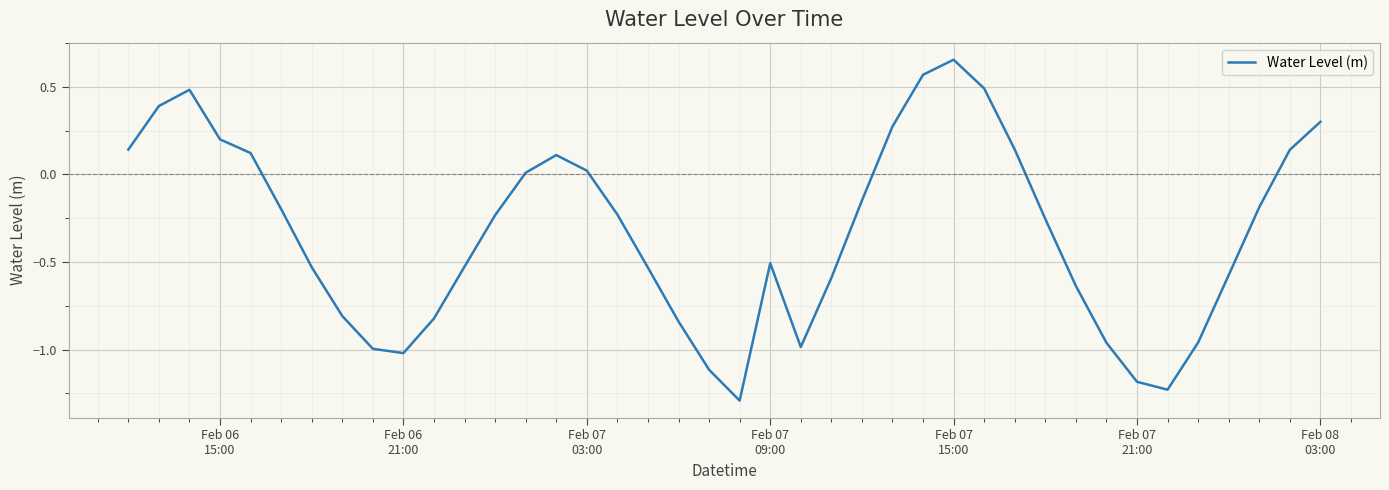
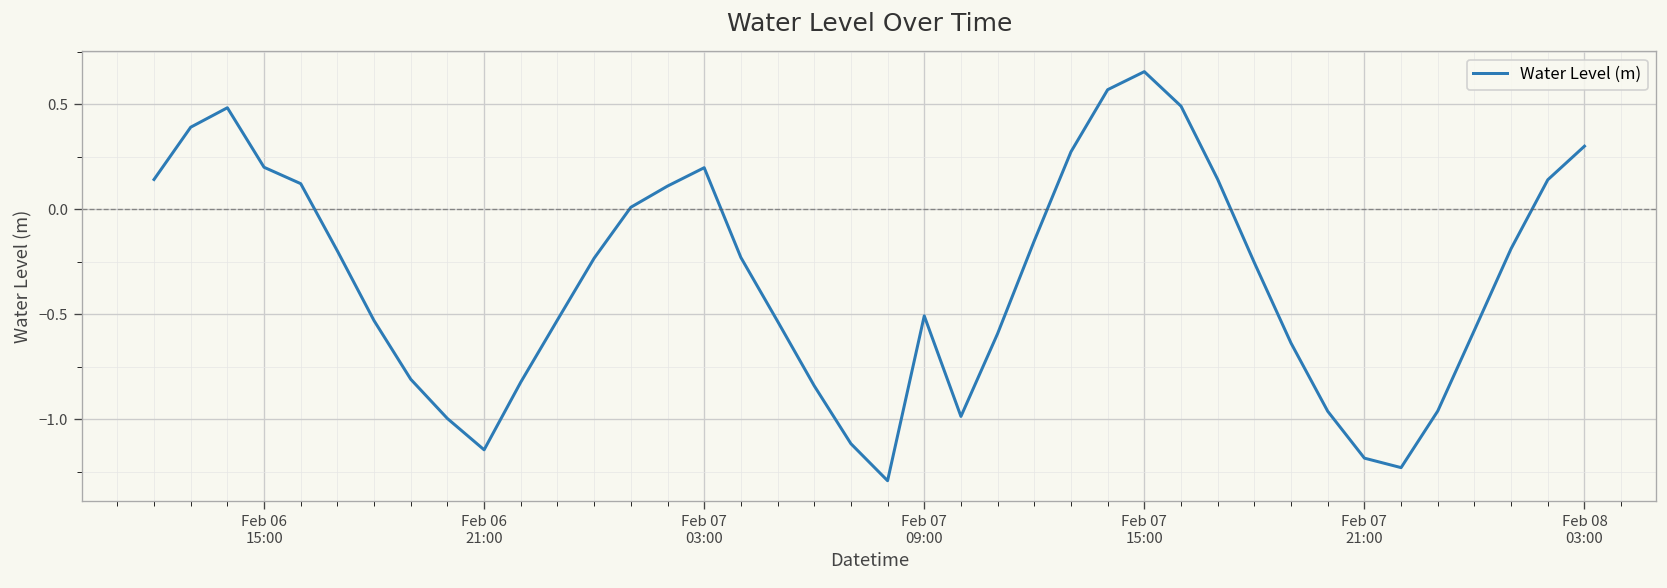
  {
    "Feb 06 15:00": 0.20,
-   "Feb 06 21:00": -1.02,
-   "Feb 07 03:00": 0.02,
+   "Feb 06 21:00": -1.14,
+   "Feb 07 03:00": 0.20,
    "Feb 07 09:00": -0.51,
    "Feb 07 15:00": 0.65,
    "Feb 07 21:00": -1.18,
    "Feb 08 03:00": 0.30
  }
